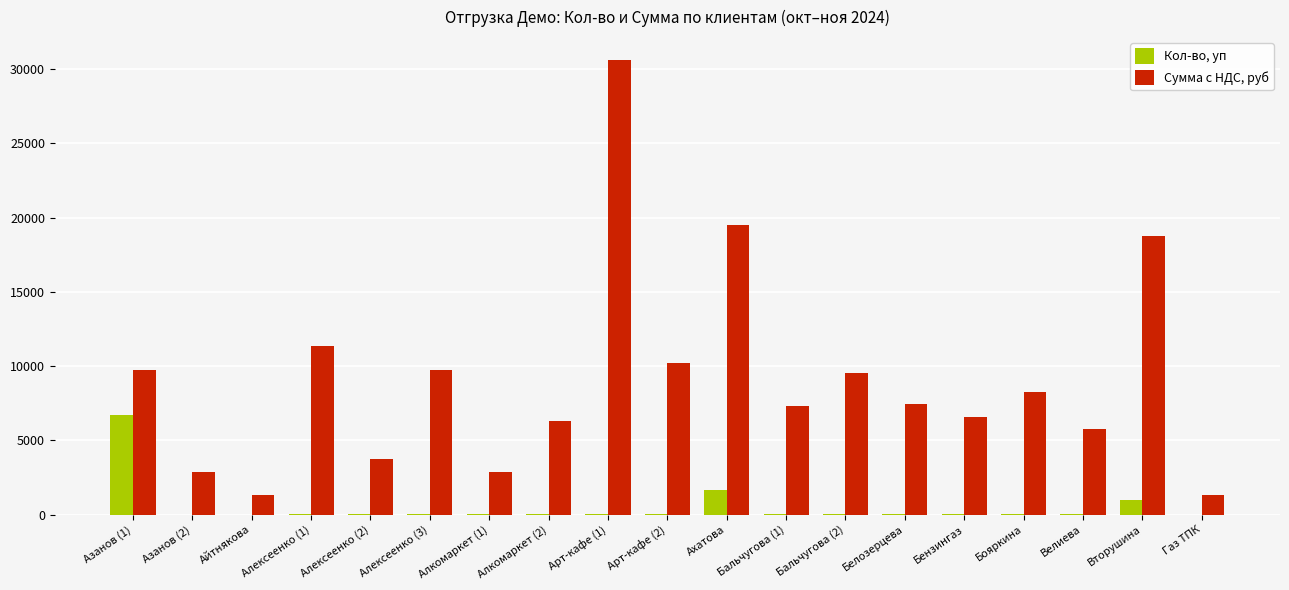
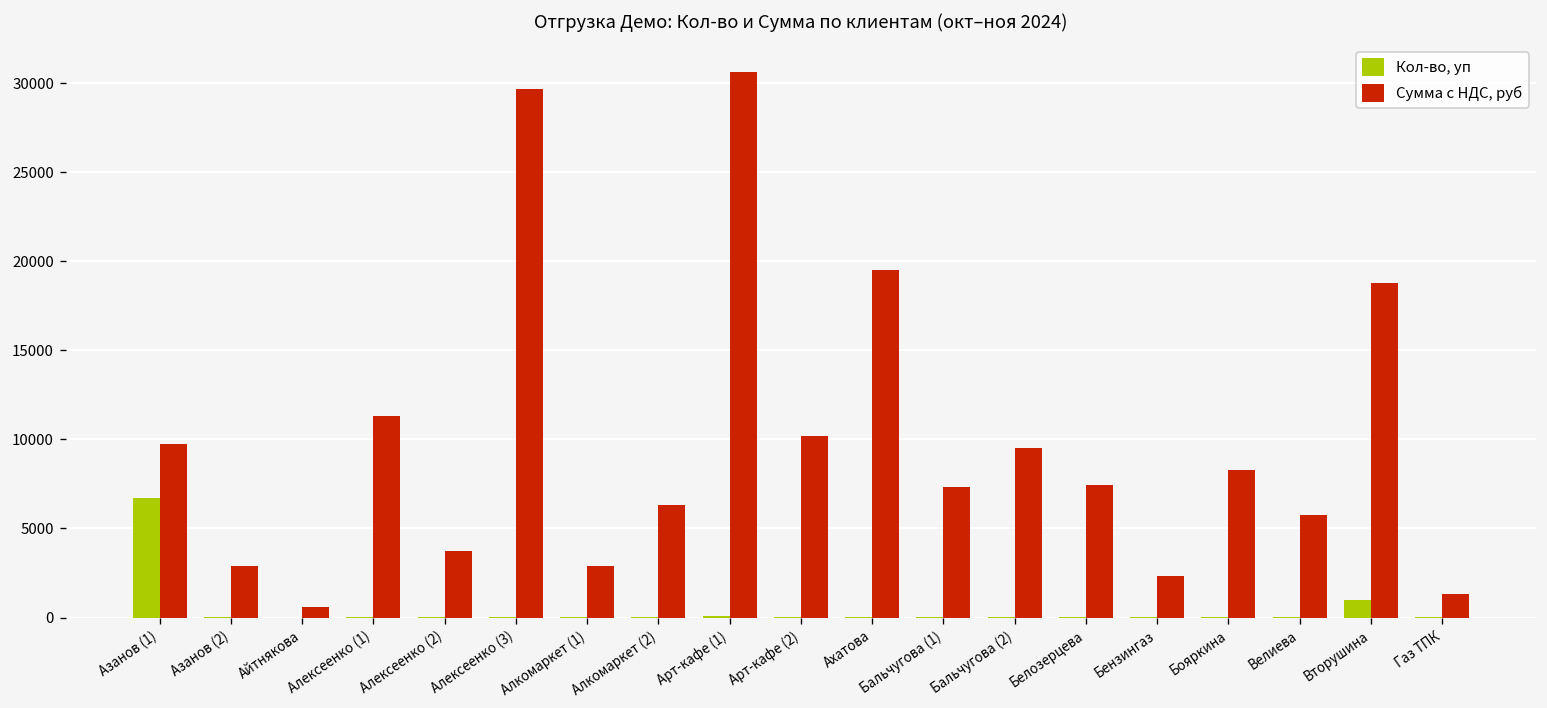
  {
    "Кол-во, уп": {
      "Азанов (1)": 6700,
-     "Ахатова": 1700,
+     "Ахатова": 100,
      "Вторушина": 1000
    },
    "Сумма с НДС, руб": {
      "Азанов (1)": 9800,
      "Азанов (2)": 2900,
-     "Айтнякова": 1400,
+     "Айтнякова": 600,
      "Алексеенко (1)": 11300,
      "Алексеенко (2)": 3700,
-     "Алексеенко (3)": 9800,
+     "Алексеенко (3)": 29600,
      "Алкомаркет (1)": 2900,
      "Алкомаркет (2)": 6300,
      "Арт-кафе (1)": 30600,
      "Арт-кафе (2)": 10200,
      "Ахатова": 19500,
      "Бальчугова (1)": 7300,
      "Бальчугова (2)": 9500,
      "Белозерцева": 7400,
-     "Бензингаз": 6600,
+     "Бензингаз": 2300,
      "Бояркина": 8300,
      "Велиева": 5800,
      "Вторушина": 18800,
      "Газ ТПК": 1300
    }
  }
